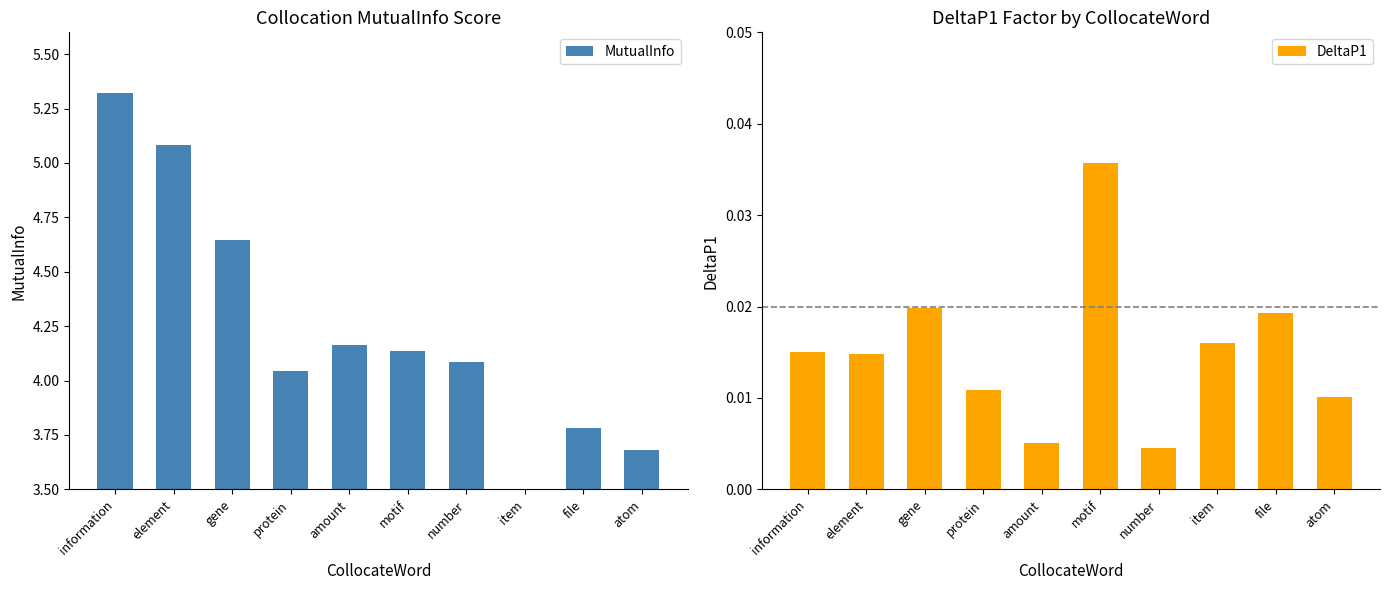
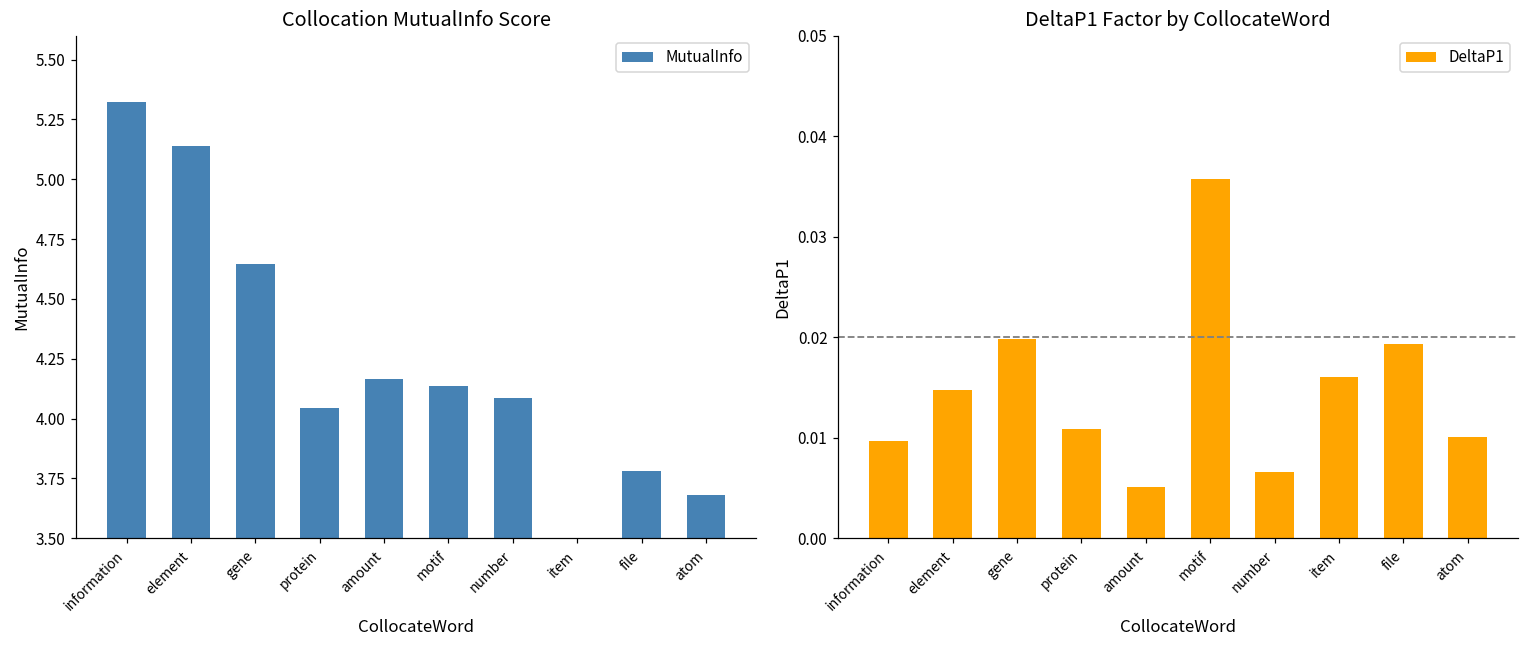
  {
    "Collocation MutualInfo Score": {
      "information": 5.32,
-     "element": 5.08,
+     "element": 5.14,
      "gene": 4.64,
      "protein": 4.04,
      "amount": 4.16,
      "motif": 4.14,
      "number": 4.09,
      "file": 3.78,
      "atom": 3.68
    },
    "DeltaP1 Factor by CollocateWord": {
-     "information": 0.015,
+     "information": 0.010,
      "element": 0.015,
      "gene": 0.020,
      "protein": 0.011,
      "amount": 0.005,
      "motif": 0.036,
-     "number": 0.004,
+     "number": 0.007,
      "item": 0.016,
      "file": 0.019,
      "atom": 0.010
    }
  }
